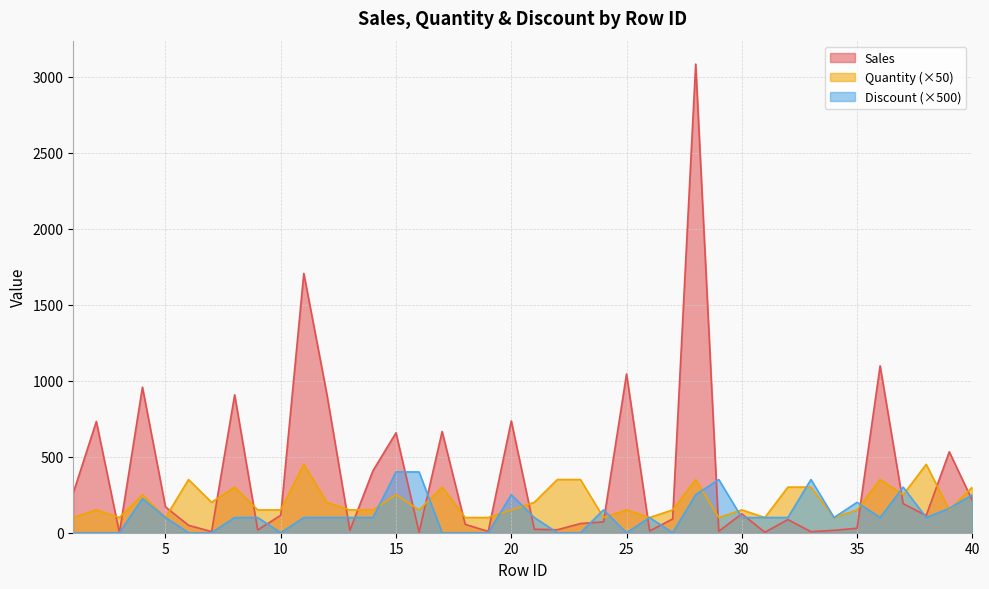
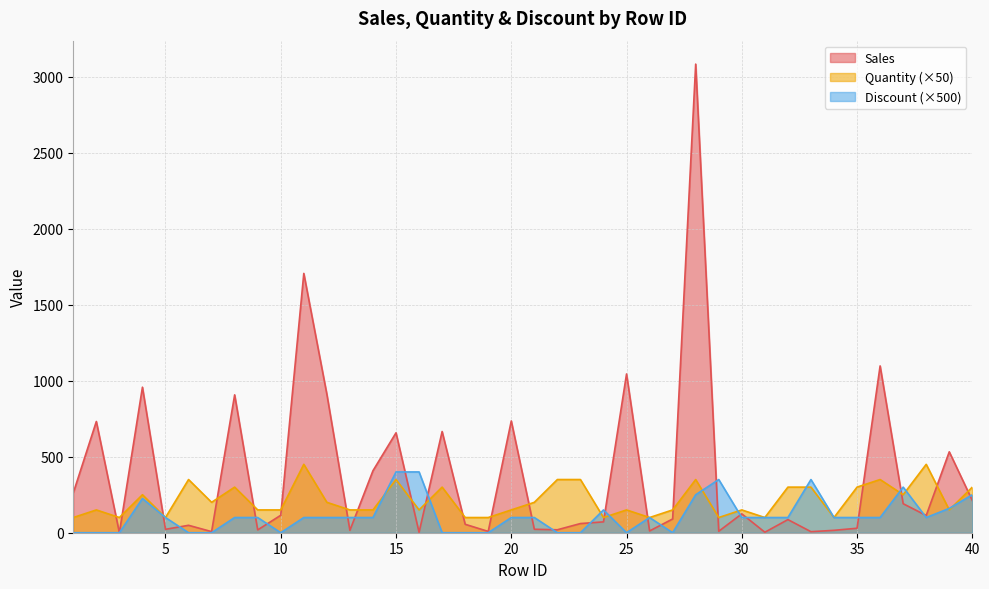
  {
    "Sales": {
-     "5": 170,
+     "5": 20,
      "10": 110,
      "15": 660,
      "20": 740,
      "25": 1040,
      "30": 120,
      "35": 30,
      "40": 210
    },
    "Quantity (×50)": {
      "10": 150,
-     "15": 250,
+     "15": 350,
      "20": 150,
      "25": 150,
      "30": 150,
-     "35": 150,
+     "35": 300,
      "40": 300
    },
    "Discount (×500)": {
      "10": 0,
      "15": 400,
-     "20": 250,
+     "20": 100,
      "25": 0,
      "30": 100,
-     "35": 200,
+     "35": 100,
      "40": 250
    }
  }
